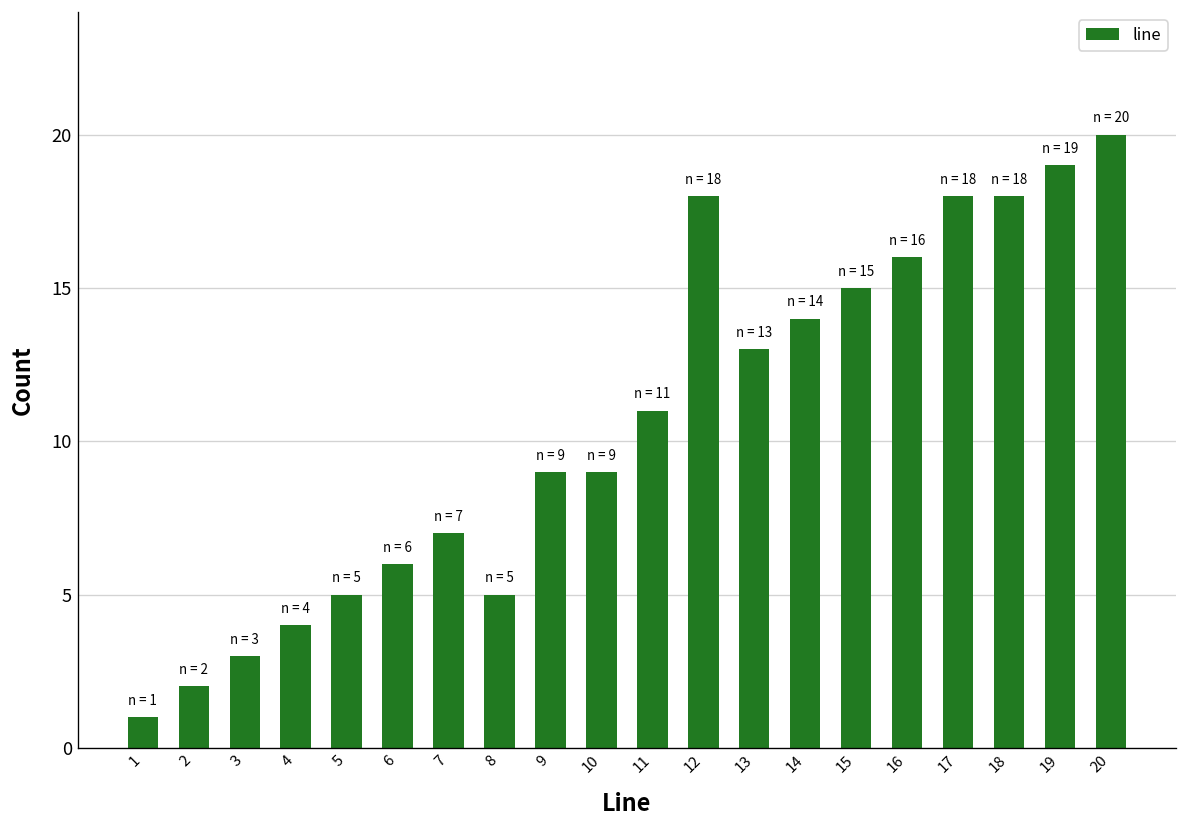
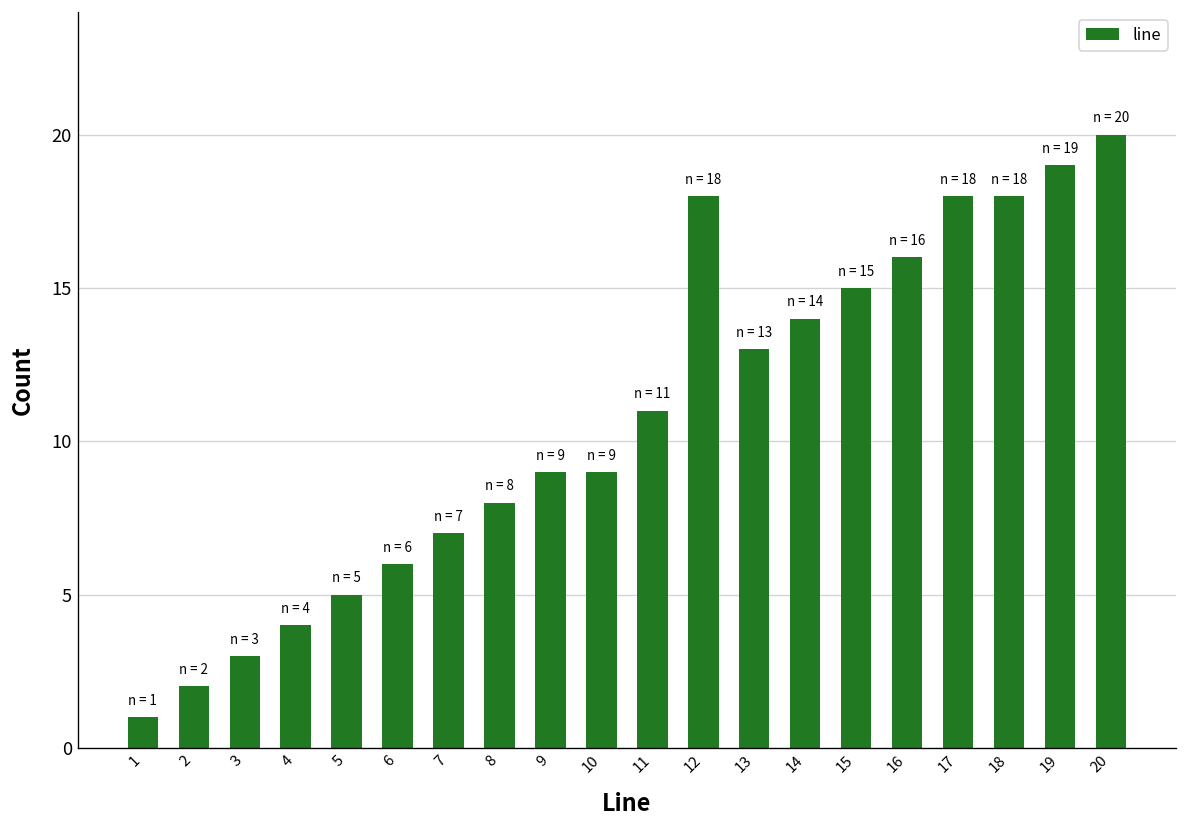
  {
    "1": 1,
    "2": 2,
    "3": 3,
    "4": 4,
    "5": 5,
    "6": 6,
    "7": 7,
-   "8": 5,
+   "8": 8,
    "9": 9,
    "10": 9,
    "11": 11,
    "12": 18,
    "13": 13,
    "14": 14,
    "15": 15,
    "16": 16,
    "17": 18,
    "18": 18,
    "19": 19,
    "20": 20
  }
